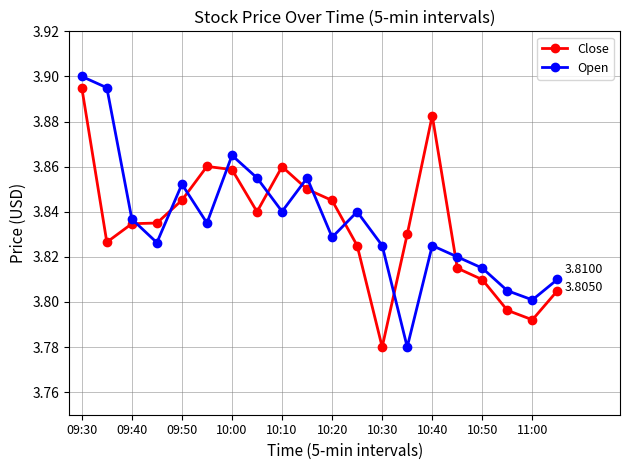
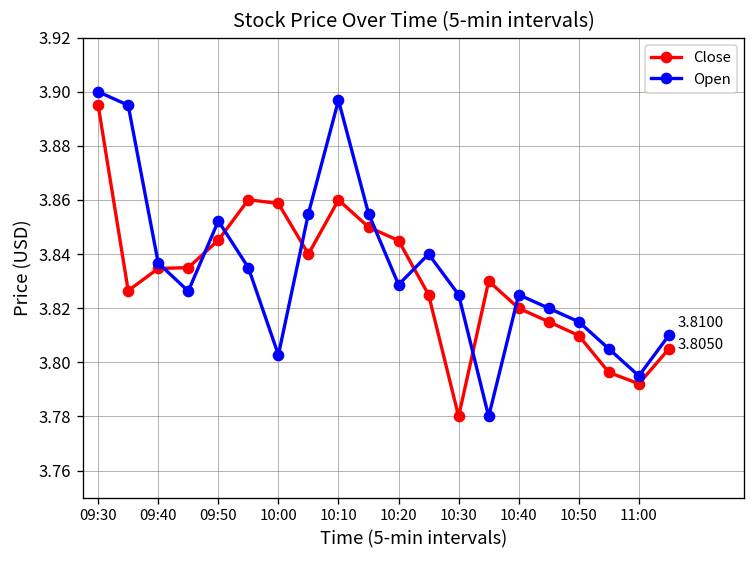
  {
    "Close": {
      "09:30": 3.895,
      "09:40": 3.835,
      "09:50": 3.845,
      "10:00": 3.859,
      "10:10": 3.860,
      "10:20": 3.845,
      "10:30": 3.780,
-     "10:40": 3.883,
+     "10:40": 3.820,
      "10:50": 3.810,
      "11:00": 3.792
    },
    "Open": {
      "09:30": 3.900,
      "09:40": 3.837,
      "09:50": 3.852,
-     "10:00": 3.865,
-     "10:10": 3.840,
+     "10:00": 3.803,
+     "10:10": 3.897,
      "10:20": 3.829,
      "10:30": 3.825,
      "10:40": 3.825,
      "10:50": 3.815,
-     "11:00": 3.801
+     "11:00": 3.795
    }
  }
